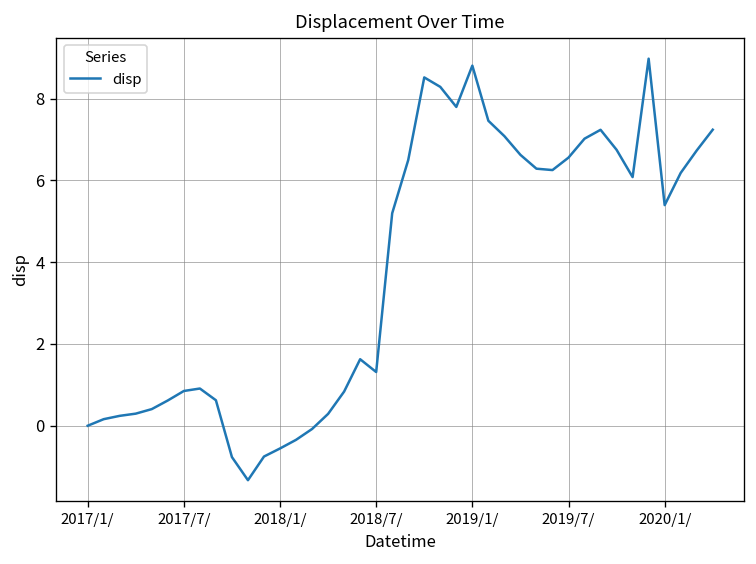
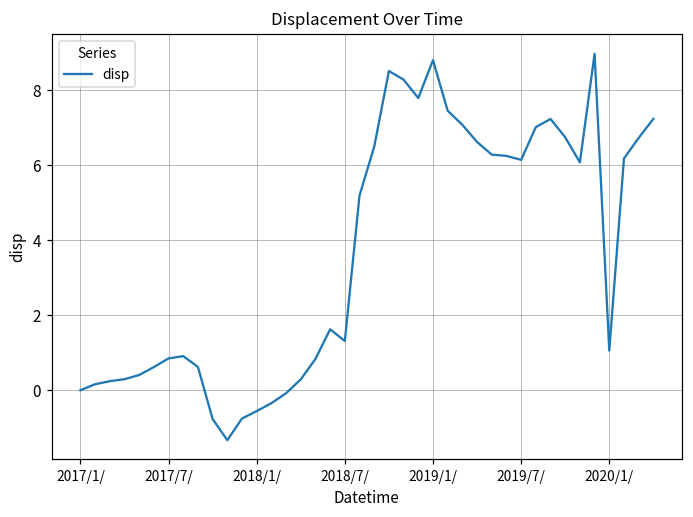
  {
    "2017/1/": 0.0,
    "2017/7/": 0.8,
    "2018/1/": -0.6,
    "2018/7/": 1.3,
    "2019/1/": 8.8,
-   "2019/7/": 6.6,
-   "2020/1/": 5.4
+   "2019/7/": 6.1,
+   "2020/1/": 1.1
  }
